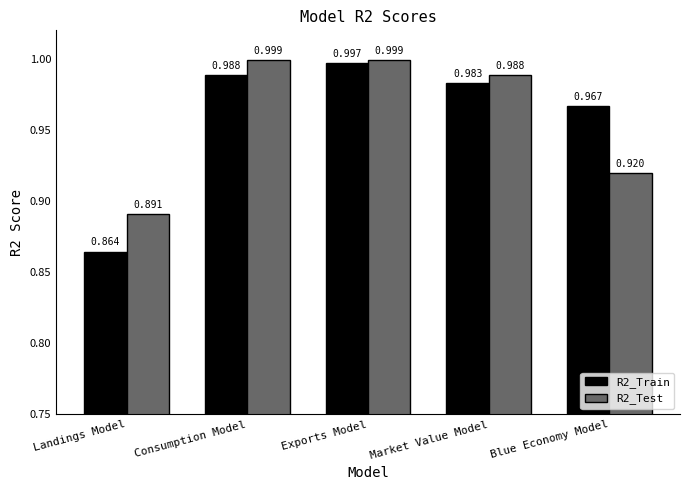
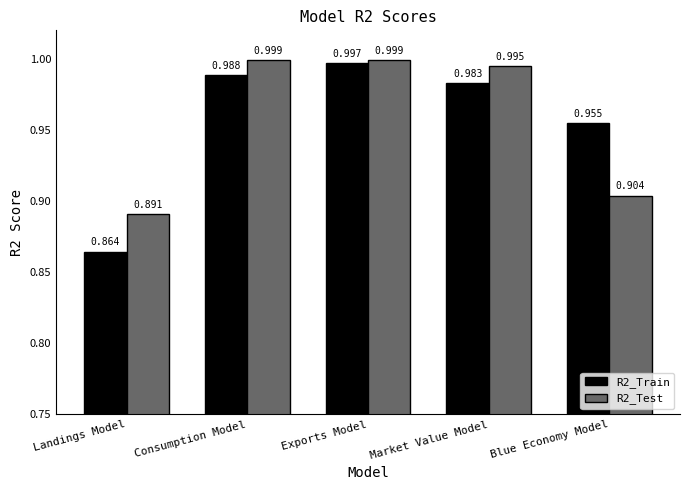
  {
    "R2_Train": {
      "Landings Model": 0.864,
      "Consumption Model": 0.988,
      "Exports Model": 0.997,
      "Market Value Model": 0.983,
-     "Blue Economy Model": 0.967
+     "Blue Economy Model": 0.955
    },
    "R2_Test": {
      "Landings Model": 0.891,
      "Consumption Model": 0.999,
      "Exports Model": 0.999,
-     "Market Value Model": 0.988,
-     "Blue Economy Model": 0.920
+     "Market Value Model": 0.995,
+     "Blue Economy Model": 0.904
    }
  }
